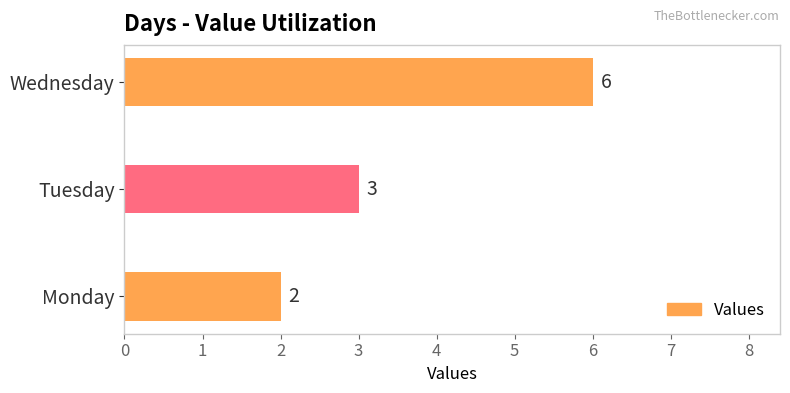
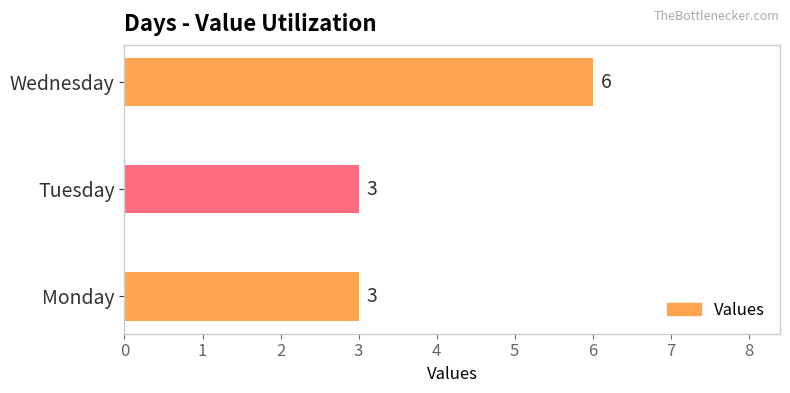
  {
    "Wednesday": 6,
    "Tuesday": 3,
-   "Monday": 2
+   "Monday": 3
  }
